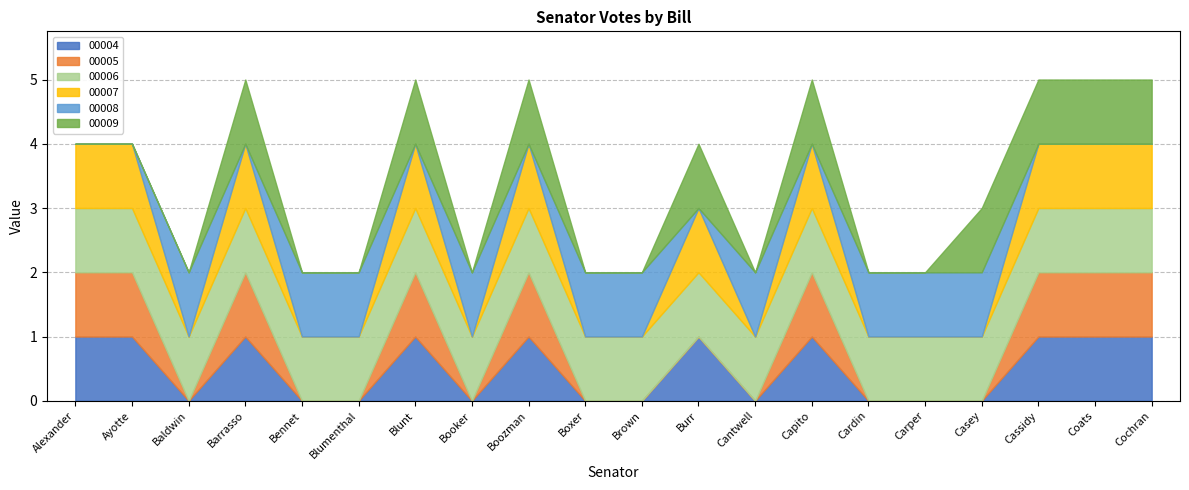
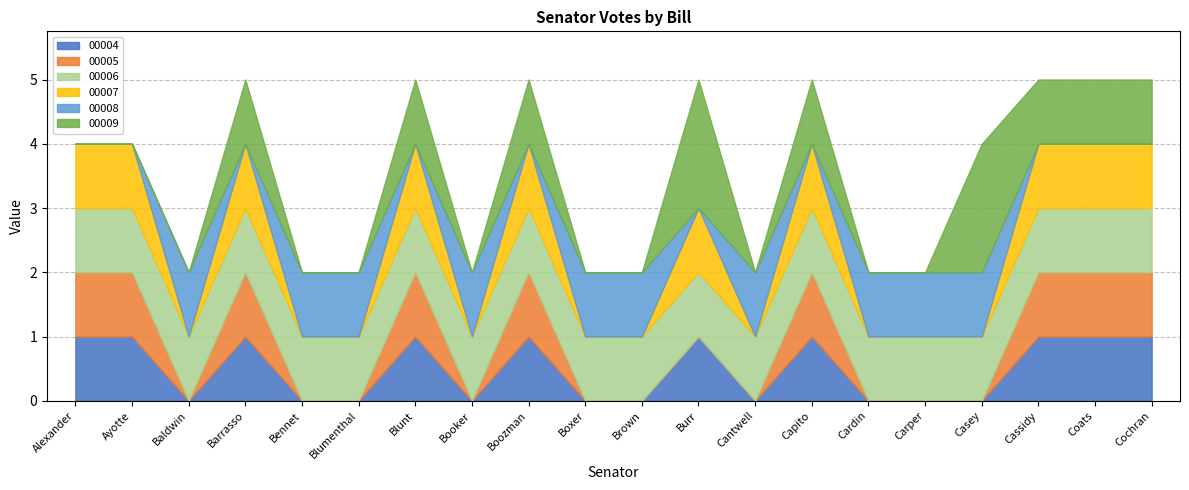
  {
    "00005": {
      "Alexander": 1,
      "Ayotte": 1,
      "Barrasso": 1,
      "Blunt": 1,
      "Boozman": 1,
      "Capito": 1,
      "Cassidy": 1,
      "Coats": 1,
      "Cochran": 1
    },
    "00006": {
      "Alexander": 1,
      "Ayotte": 1,
      "Barrasso": 1,
      "Blunt": 1,
      "Boozman": 1,
      "Burr": 1,
      "Capito": 1,
      "Cassidy": 1,
      "Coats": 1,
      "Cochran": 1
    },
    "00009": {
      "Barrasso": 1,
      "Blunt": 1,
      "Boozman": 1,
-     "Burr": 1,
+     "Burr": 2,
      "Capito": 1,
-     "Casey": 1,
+     "Casey": 2,
      "Cassidy": 1,
      "Coats": 1,
      "Cochran": 1
    }
  }
